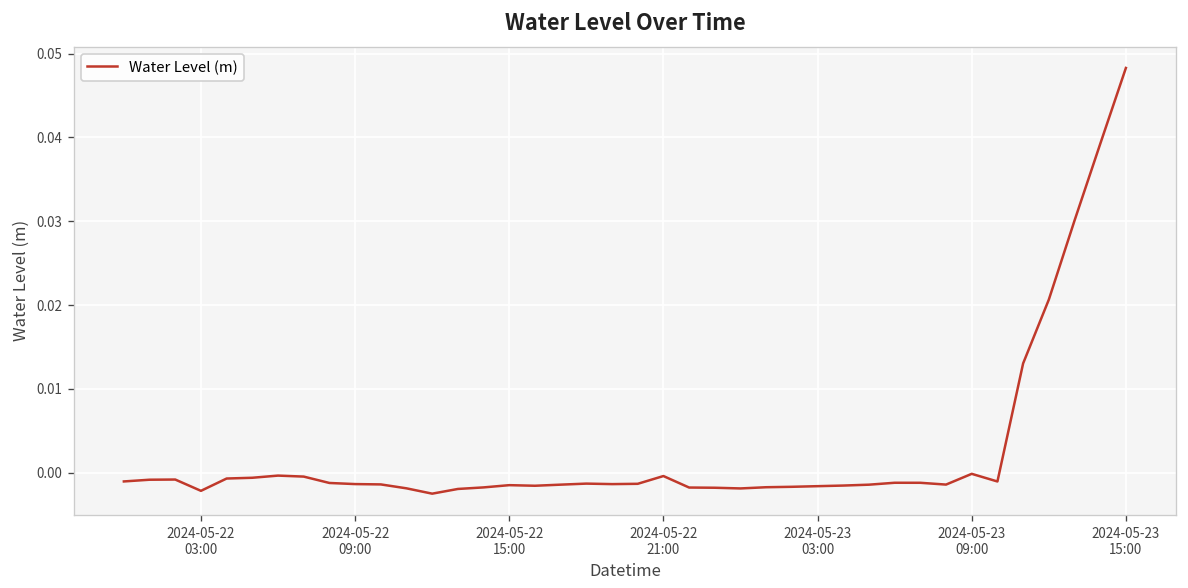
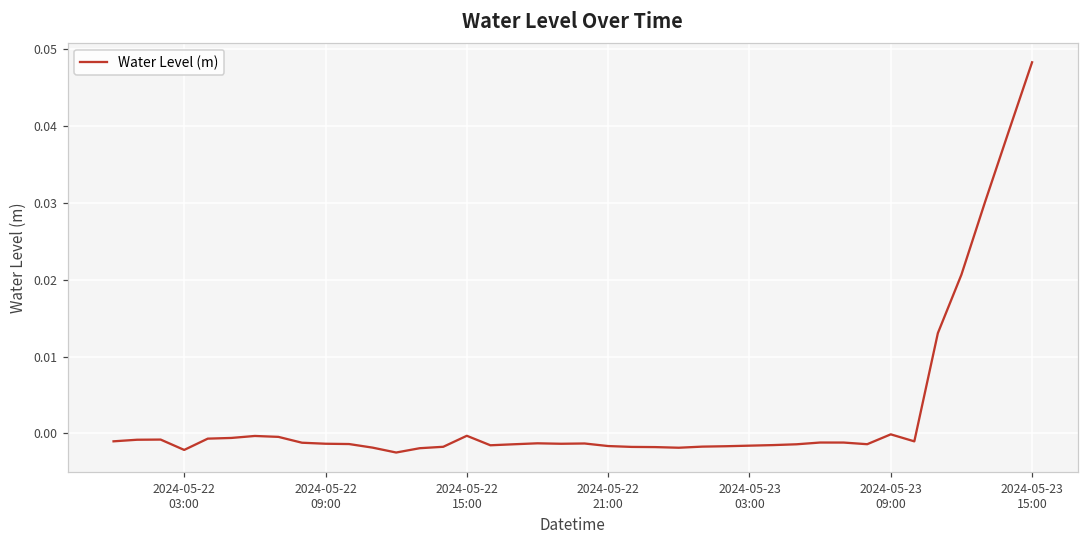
  {
    "2024-05-22 03:00": -0.002,
    "2024-05-22 09:00": -0.001,
-   "2024-05-22 15:00": -0.001,
-   "2024-05-22 21:00": 0.000,
+   "2024-05-22 15:00": 0.000,
+   "2024-05-22 21:00": -0.002,
    "2024-05-23 03:00": -0.002,
    "2024-05-23 09:00": 0.000,
    "2024-05-23 15:00": 0.048
  }
